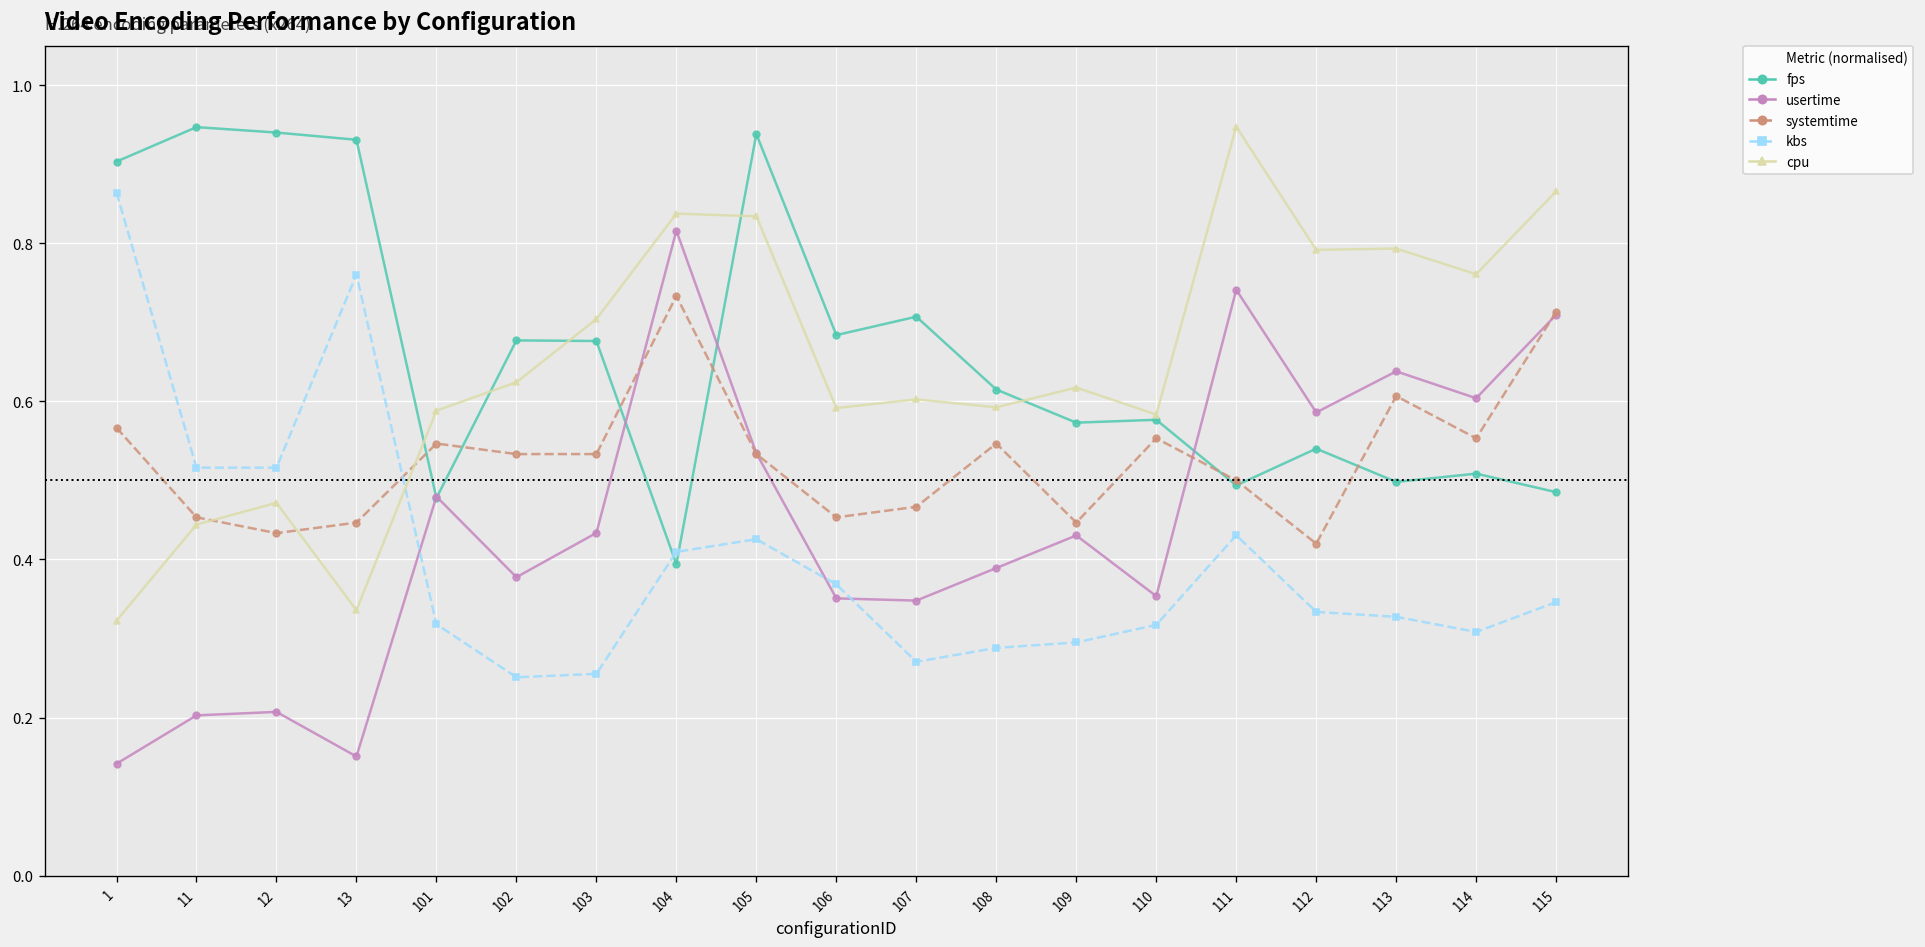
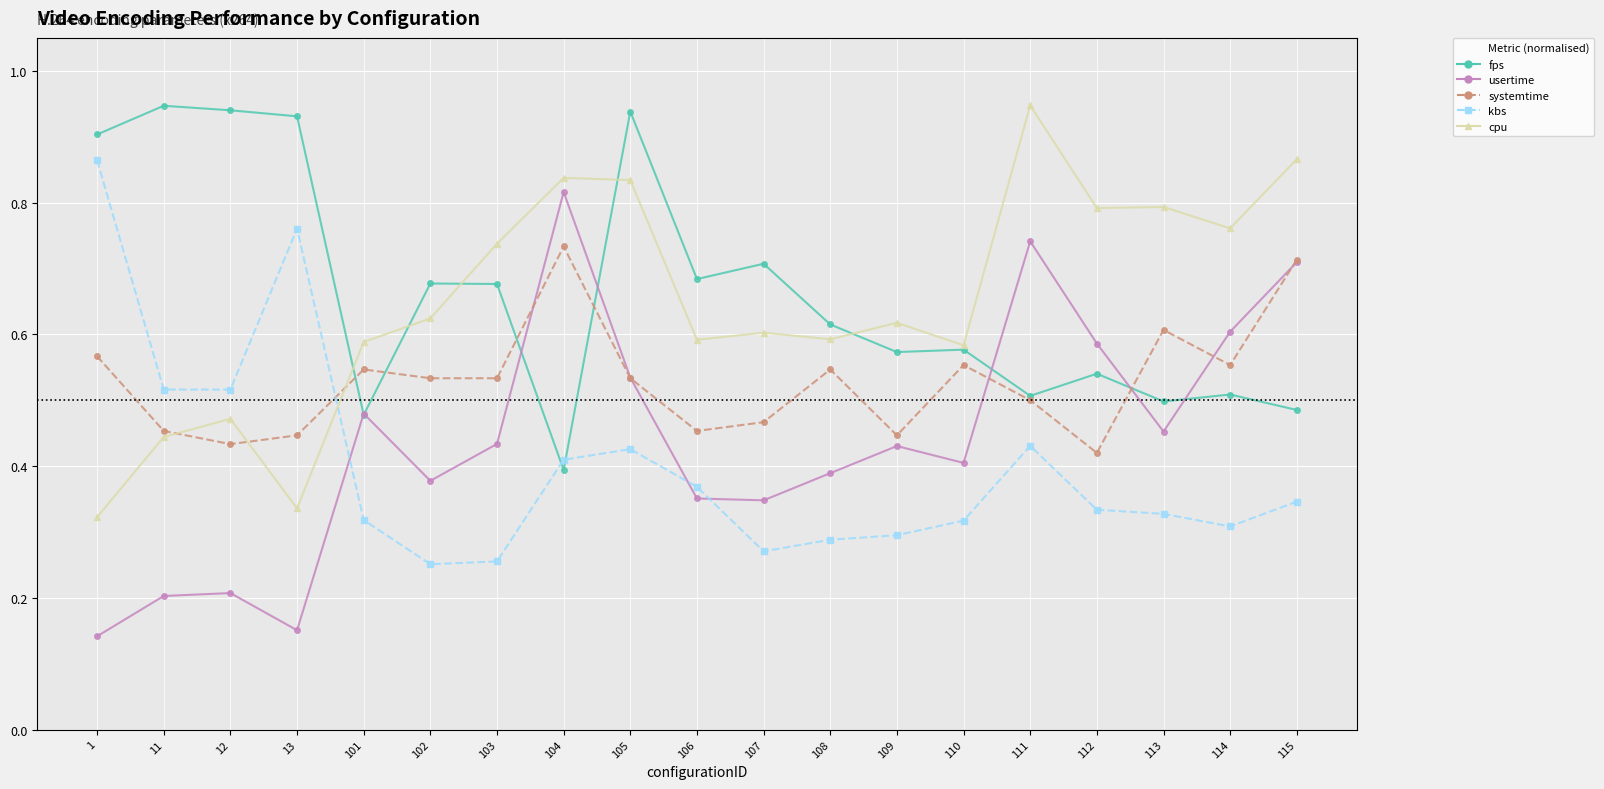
  {
    "fps": {
      "1": 0.90,
      "11": 0.95,
      "12": 0.94,
      "13": 0.93,
      "102": 0.68,
      "103": 0.68,
      "104": 0.39,
      "105": 0.94,
      "106": 0.68,
      "107": 0.71,
      "108": 0.61,
      "109": 0.57,
      "110": 0.58,
-     "111": 0.49,
+     "111": 0.51,
      "112": 0.54,
      "113": 0.50,
      "114": 0.51,
      "115": 0.49
    },
    "usertime": {
      "1": 0.14,
      "11": 0.20,
      "12": 0.21,
      "13": 0.15,
      "102": 0.38,
      "103": 0.43,
      "104": 0.82,
      "106": 0.35,
      "107": 0.35,
      "108": 0.39,
      "109": 0.43,
-     "110": 0.35,
+     "110": 0.40,
      "111": 0.74,
      "112": 0.59,
-     "113": 0.64,
+     "113": 0.45,
      "114": 0.60
    },
    "systemtime": {
      "1": 0.57,
      "11": 0.45,
      "12": 0.43,
      "13": 0.45,
      "101": 0.55,
      "102": 0.53,
      "103": 0.53,
      "104": 0.73,
      "106": 0.45,
      "107": 0.47,
      "108": 0.55,
      "109": 0.45,
      "110": 0.55,
      "111": 0.50,
      "112": 0.42,
      "113": 0.61,
      "114": 0.55
    },
    "kbs": {
      "1": 0.86,
      "11": 0.52,
      "12": 0.52,
      "13": 0.76,
      "101": 0.32,
      "102": 0.25,
      "103": 0.26,
      "104": 0.41,
      "105": 0.43,
      "106": 0.37,
      "107": 0.27,
      "108": 0.29,
      "109": 0.30,
      "110": 0.32,
      "111": 0.43,
      "112": 0.33,
      "113": 0.33,
      "114": 0.31,
      "115": 0.35
    },
    "cpu": {
      "1": 0.32,
      "11": 0.44,
      "12": 0.47,
      "13": 0.34,
      "101": 0.59,
      "102": 0.62,
-     "103": 0.70,
+     "103": 0.74,
      "104": 0.84,
      "105": 0.83,
      "106": 0.59,
      "107": 0.60,
      "108": 0.59,
      "109": 0.62,
      "110": 0.58,
      "111": 0.95,
      "112": 0.79,
      "113": 0.79,
      "114": 0.76,
      "115": 0.87
    }
  }
